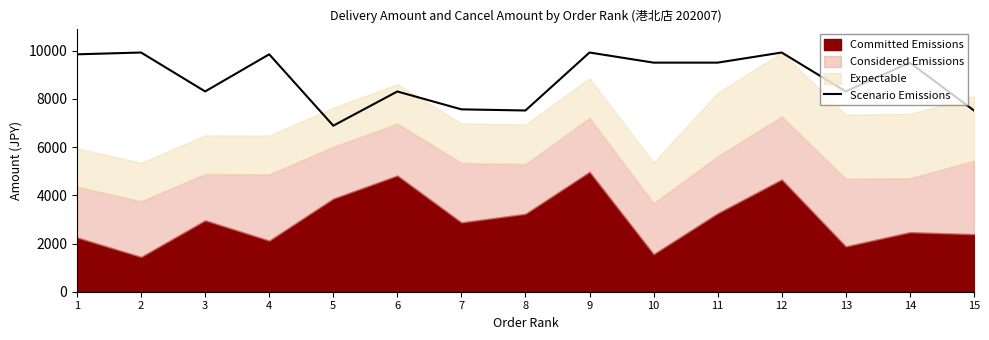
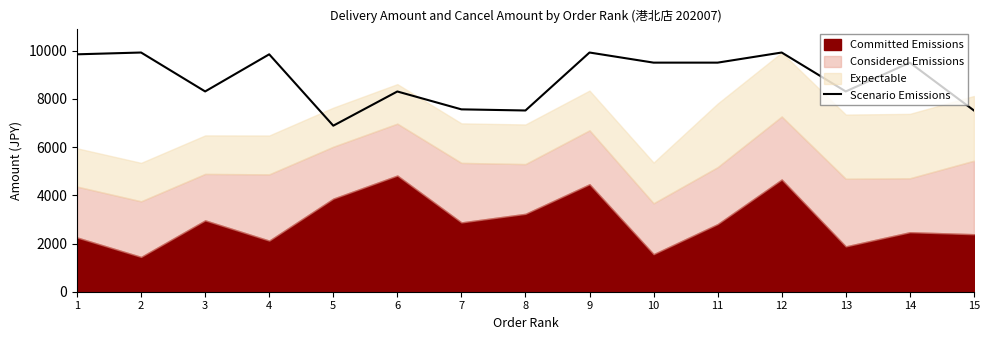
  {
    "Scenario Emissions": {
      "1": 9900,
      "2": 9900,
      "3": 8300,
      "4": 9900,
      "5": 6900,
      "6": 8300,
      "7": 7600,
      "8": 7500,
      "9": 9900,
      "10": 9500,
      "11": 9500,
      "15": 7500
    },
    "Committed Emissions": {
      "1": 2300,
      "2": 1400,
      "3": 3000,
      "4": 2100,
      "5": 3900,
      "6": 4800,
      "7": 2900,
      "8": 3200,
-     "9": 5000,
+     "9": 4500,
      "10": 1600,
-     "11": 3300,
+     "11": 2800,
      "12": 4700,
      "13": 1900,
      "14": 2500,
      "15": 2400
    }
  }
